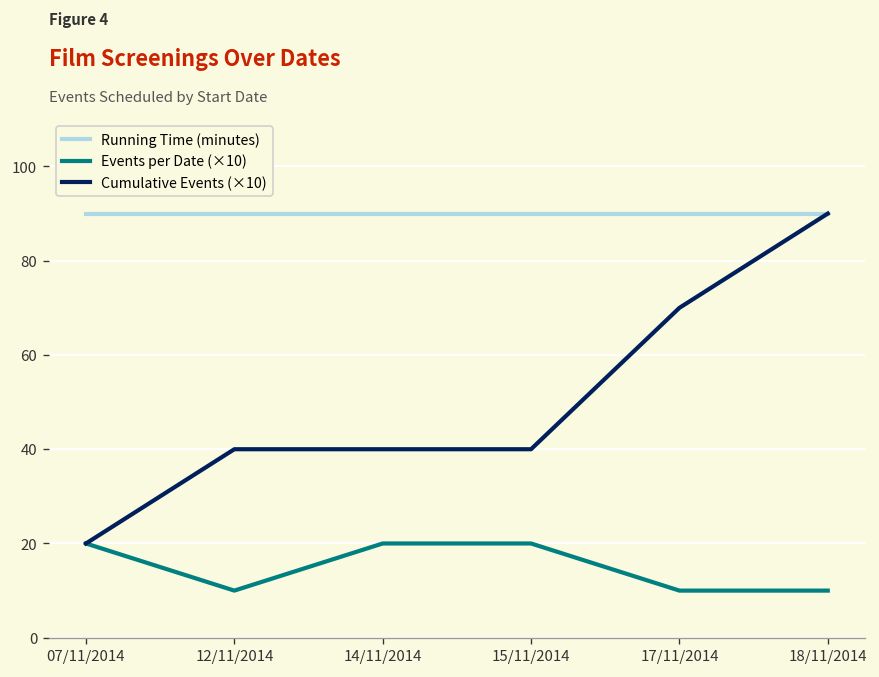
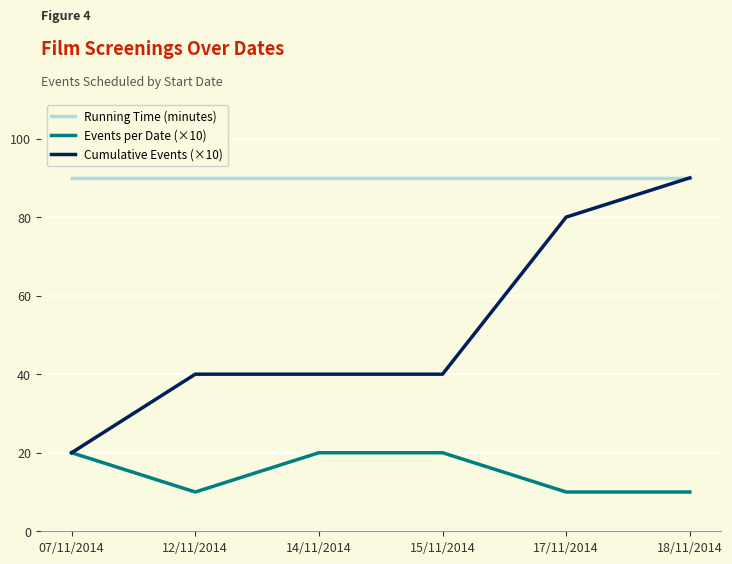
  {
    "Running Time (minutes)": {
      "07/11/2014": 90,
      "12/11/2014": 90,
      "14/11/2014": 90,
      "15/11/2014": 90,
      "17/11/2014": 90
    },
    "Events per Date (×10)": {
      "12/11/2014": 10,
      "14/11/2014": 20,
      "15/11/2014": 20,
      "17/11/2014": 10,
      "18/11/2014": 10
    },
    "Cumulative Events (×10)": {
      "12/11/2014": 40,
      "14/11/2014": 40,
      "15/11/2014": 40,
-     "17/11/2014": 70
+     "17/11/2014": 80
    }
  }
